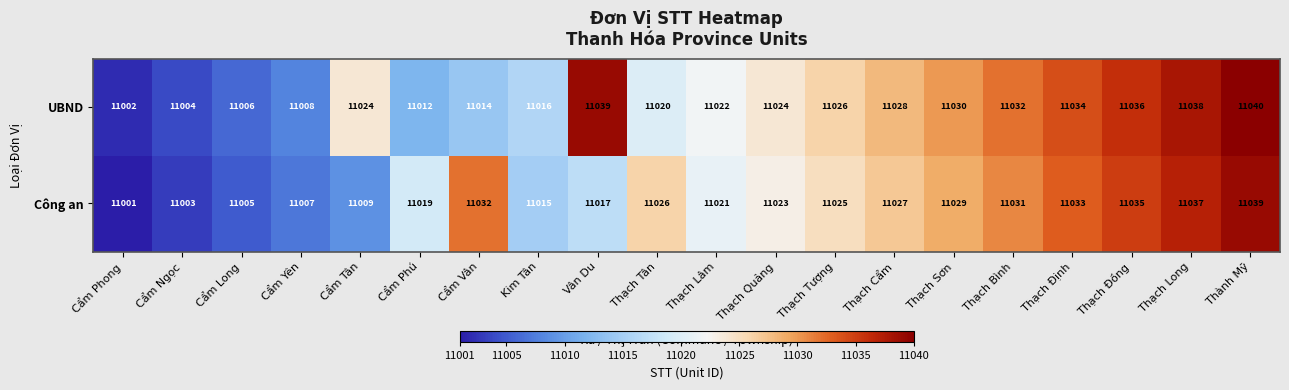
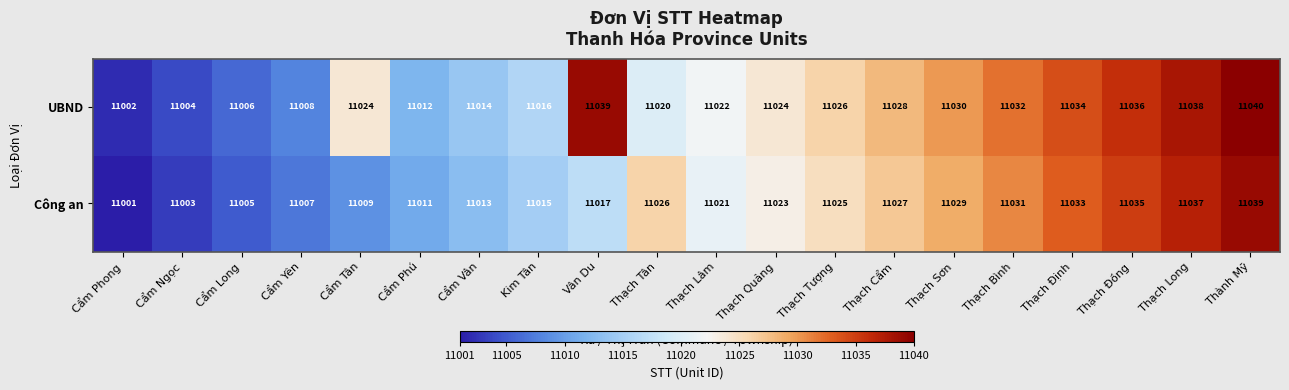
  {
    "UBND": {
      "Cẩm Phong": 11002,
      "Cẩm Ngọc": 11004,
      "Cẩm Long": 11006,
      "Cẩm Yên": 11008,
      "Cẩm Tân": 11024,
      "Cẩm Phú": 11012,
      "Cẩm Vân": 11014,
      "Kim Tân": 11016,
      "Vân Du": 11039,
      "Thạch Tân": 11020,
      "Thạch Lâm": 11022,
      "Thạch Quảng": 11024,
      "Thạch Tượng": 11026,
      "Thạch Cẩm": 11028,
      "Thạch Sơn": 11030,
      "Thạch Bình": 11032,
      "Thạch Định": 11034,
      "Thạch Đồng": 11036,
      "Thạch Long": 11038,
      "Thành Mỹ": 11040
    },
    "Công an": {
      "Cẩm Phong": 11001,
      "Cẩm Ngọc": 11003,
      "Cẩm Long": 11005,
      "Cẩm Yên": 11007,
      "Cẩm Tân": 11009,
-     "Cẩm Phú": 11019,
-     "Cẩm Vân": 11032,
+     "Cẩm Phú": 11011,
+     "Cẩm Vân": 11013,
      "Kim Tân": 11015,
      "Vân Du": 11017,
      "Thạch Tân": 11026,
      "Thạch Lâm": 11021,
      "Thạch Quảng": 11023,
      "Thạch Tượng": 11025,
      "Thạch Cẩm": 11027,
      "Thạch Sơn": 11029,
      "Thạch Bình": 11031,
      "Thạch Định": 11033,
      "Thạch Đồng": 11035,
      "Thạch Long": 11037,
      "Thành Mỹ": 11039
    }
  }
